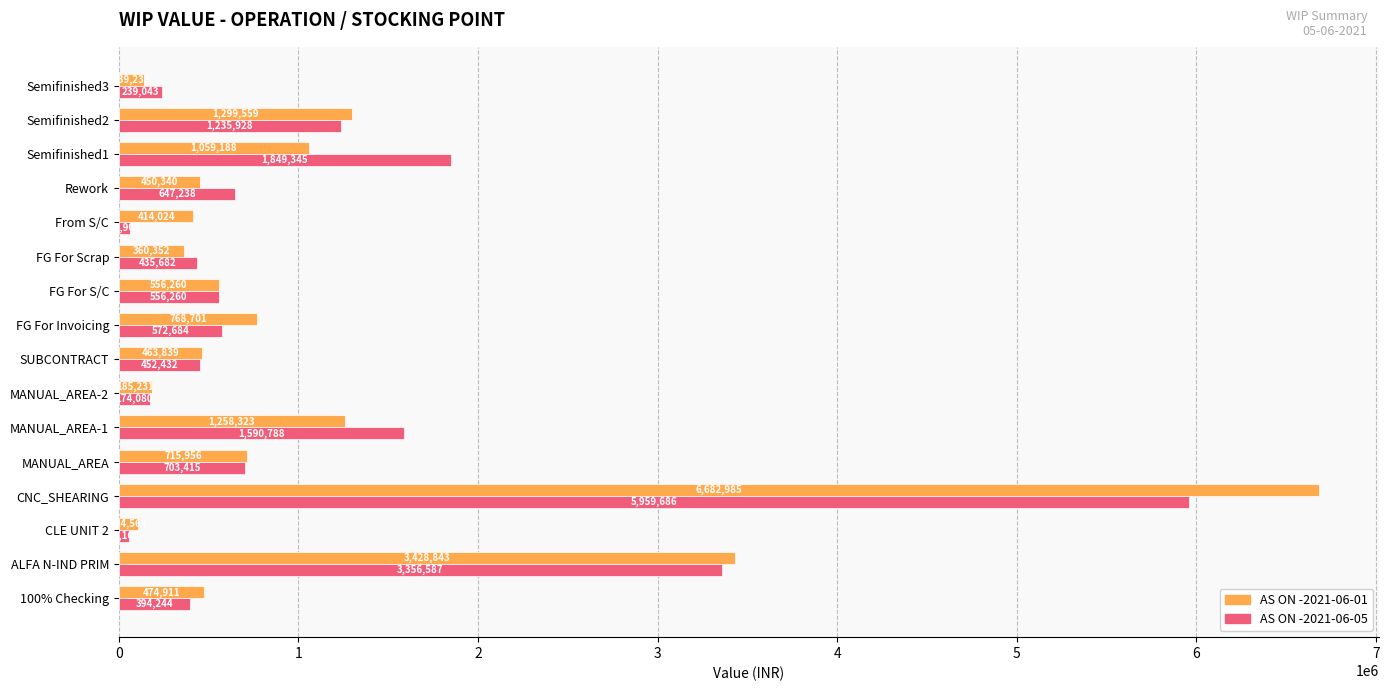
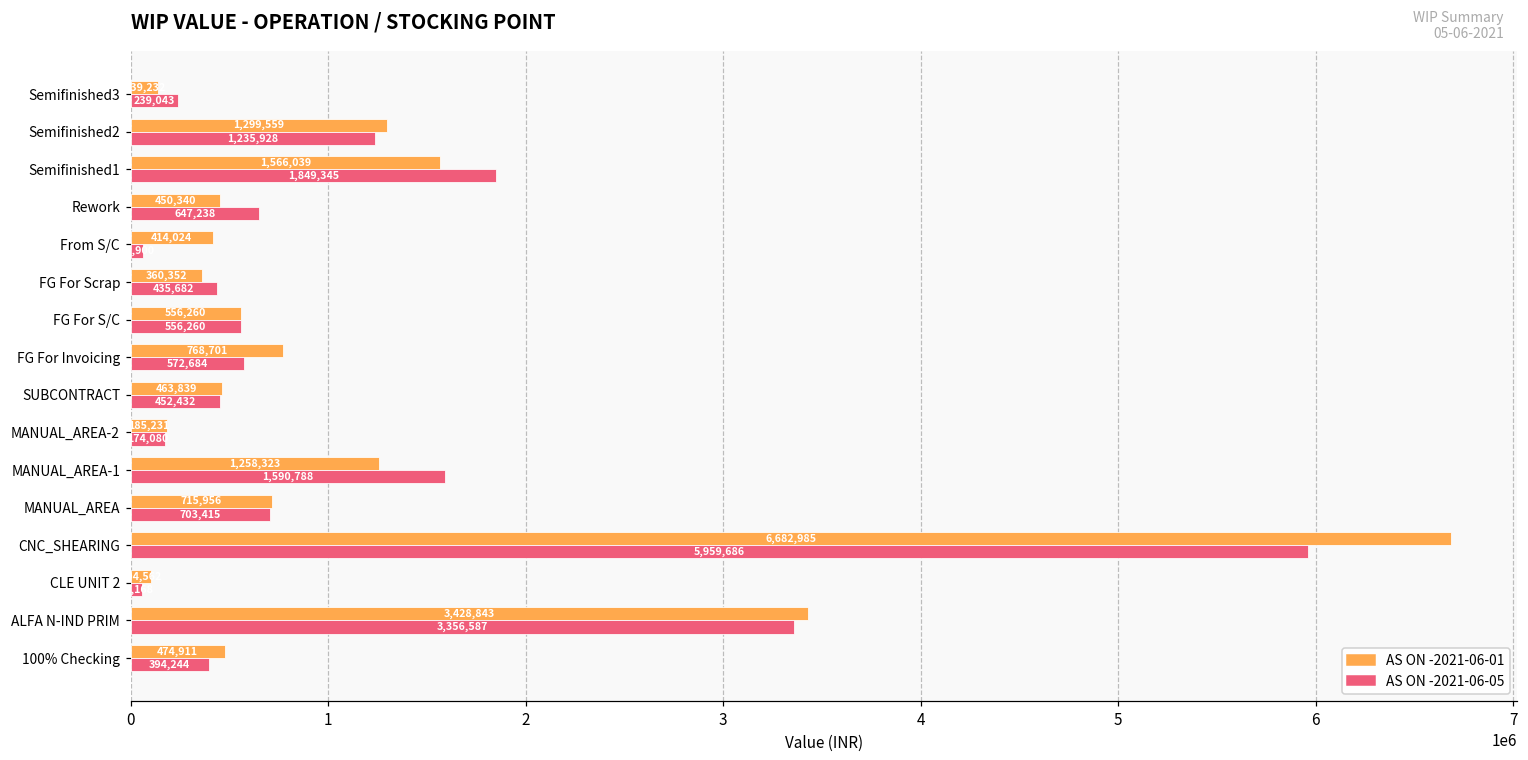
  {
    "AS ON -2021-06-01": {
      "Semifinished2": "1,299,559",
-     "Semifinished1": "1,059,188",
+     "Semifinished1": "1,566,039",
      "Rework": "450,340",
      "From S/C": "414,024",
      "FG For Scrap": "360,352",
      "FG For S/C": "556,260",
      "FG For Invoicing": "768,701",
      "SUBCONTRACT": "463,839",
      "MANUAL_AREA-2": "185,231",
      "MANUAL_AREA-1": "1,258,323",
      "MANUAL_AREA": "715,956",
      "CNC_SHEARING": "6,682,985",
      "ALFA N-IND PRIM": "3,428,843",
      "100% Checking": "474,911"
    },
    "AS ON -2021-06-05": {
      "Semifinished3": "239,043",
      "Semifinished2": "1,235,928",
      "Semifinished1": "1,849,345",
      "Rework": "647,238",
      "FG For Scrap": "435,682",
      "FG For S/C": "556,260",
      "FG For Invoicing": "572,684",
      "SUBCONTRACT": "452,432",
      "MANUAL_AREA-2": "174,080",
      "MANUAL_AREA-1": "1,590,788",
      "MANUAL_AREA": "703,415",
      "CNC_SHEARING": "5,959,686",
      "ALFA N-IND PRIM": "3,356,587",
      "100% Checking": "394,244"
    }
  }
